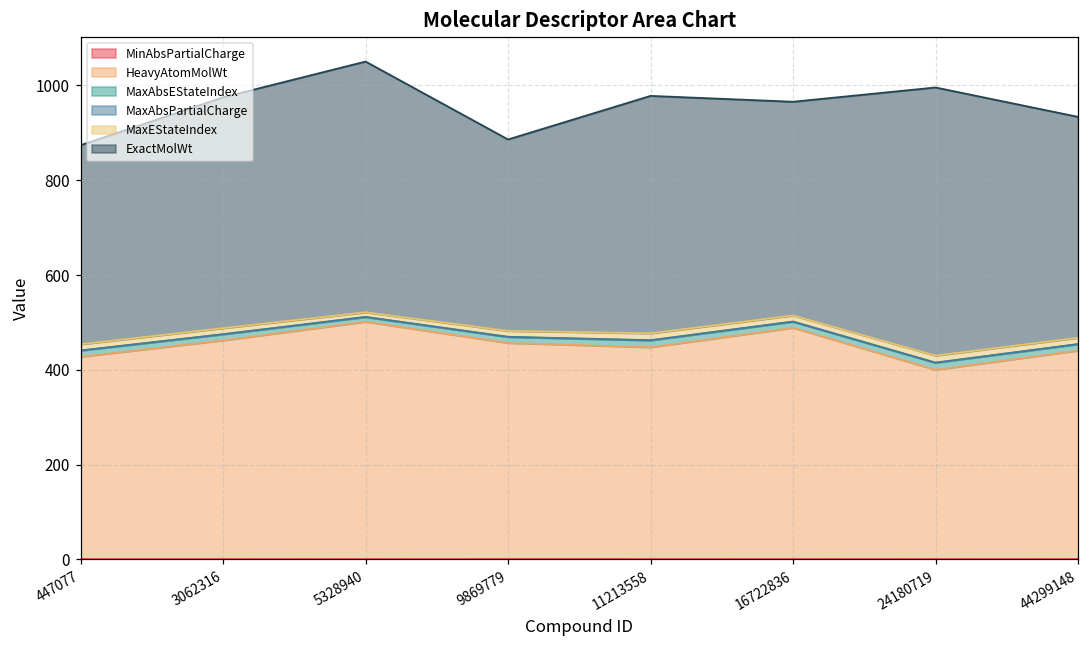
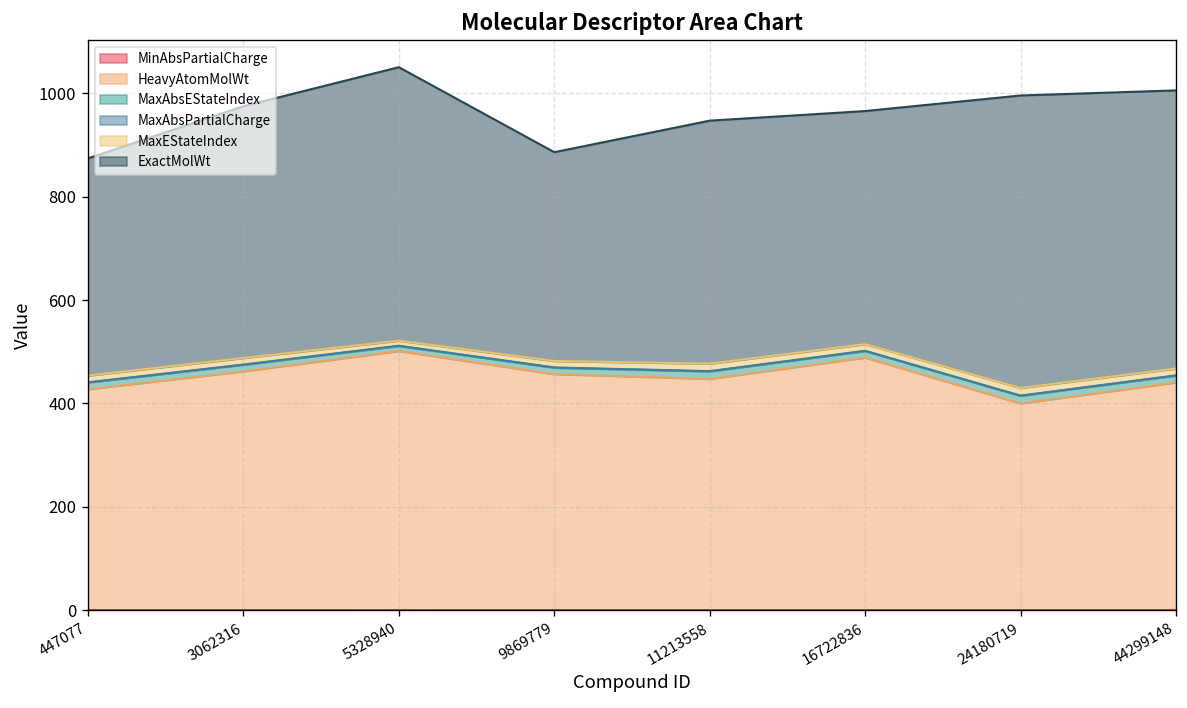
  {
    "MinAbsPartialCharge": {
      "447077": 0,
      "3062316": 0,
      "5328940": 0,
      "9869779": 0,
      "11213558": 0,
      "16722836": 0,
      "24180719": 0,
      "44299148": 0
    },
    "ExactMolWt": {
      "447077": 420,
      "5328940": 530,
      "9869779": 400,
-     "11213558": 500,
+     "11213558": 470,
      "16722836": 450,
      "24180719": 570,
-     "44299148": 470
+     "44299148": 540
    }
  }
